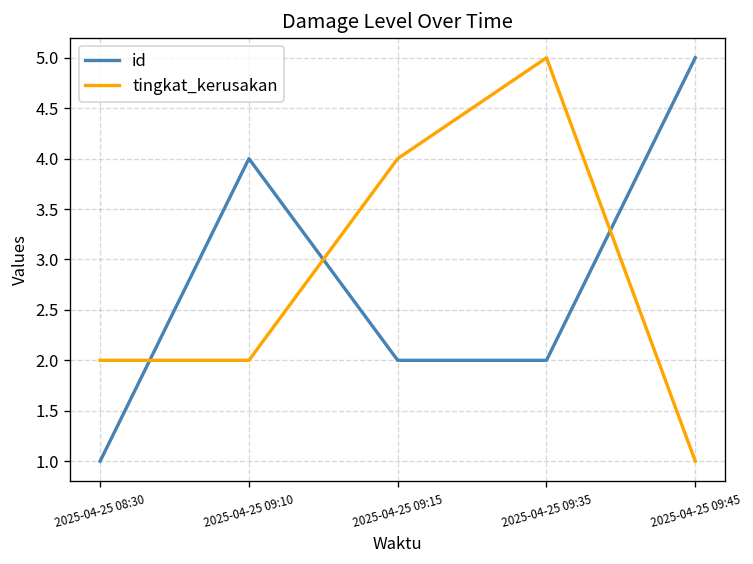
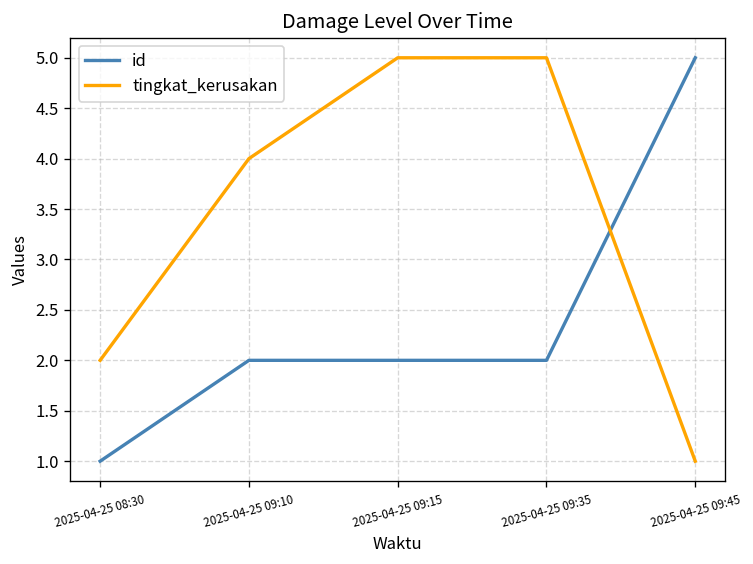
  {
    "id": {
      "2025-04-25 08:30": 1,
-     "2025-04-25 09:10": 4,
+     "2025-04-25 09:10": 2,
      "2025-04-25 09:15": 2,
      "2025-04-25 09:35": 2,
      "2025-04-25 09:45": 5
    },
    "tingkat_kerusakan": {
      "2025-04-25 08:30": 2,
-     "2025-04-25 09:10": 2,
-     "2025-04-25 09:15": 4,
+     "2025-04-25 09:10": 4,
+     "2025-04-25 09:15": 5,
      "2025-04-25 09:35": 5,
      "2025-04-25 09:45": 1
    }
  }
